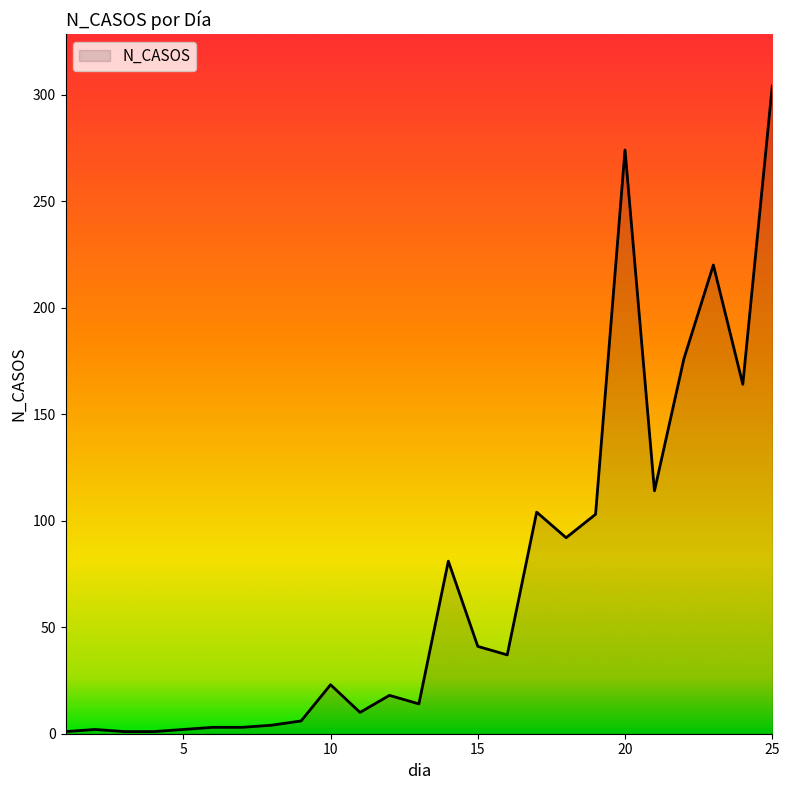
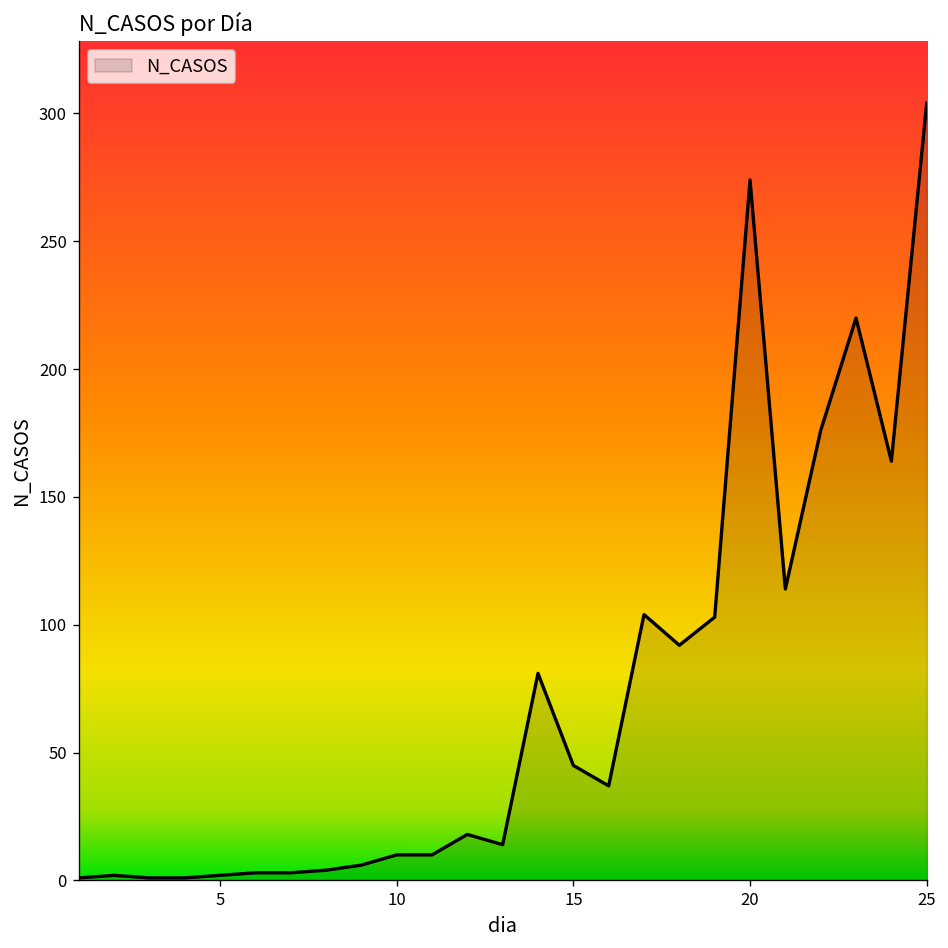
  {
    "5": 2,
-   "10": 23,
-   "15": 41,
+   "10": 10,
+   "15": 45,
    "20": 274,
    "25": 304
  }
